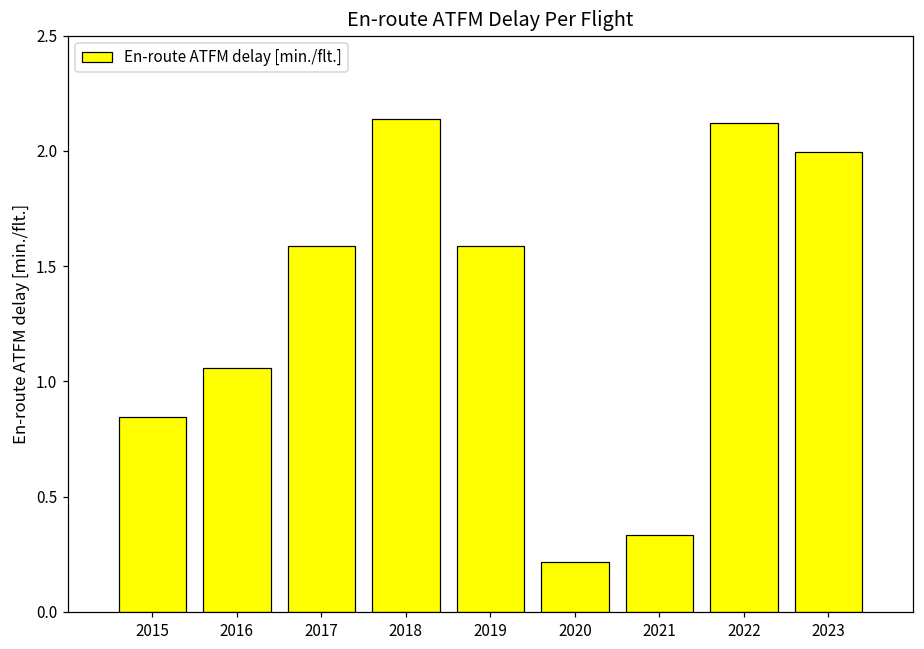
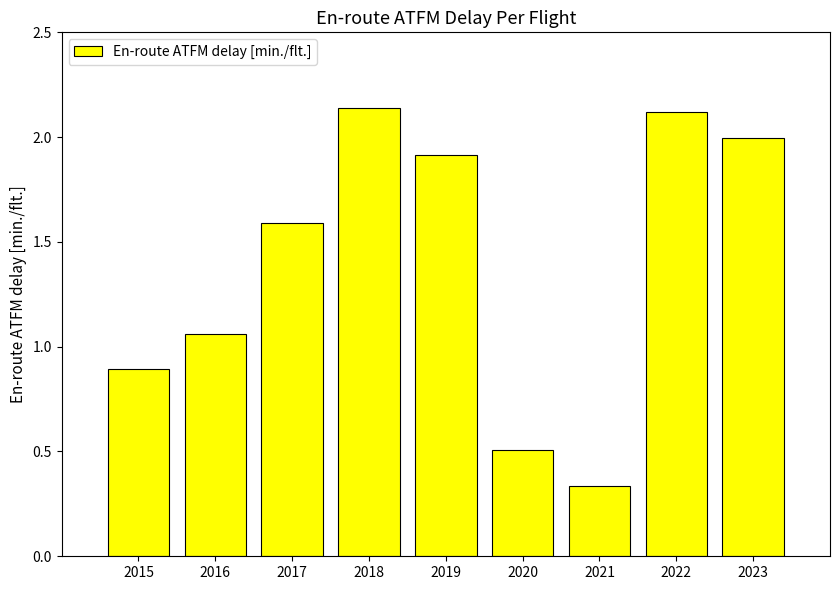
  {
-   "2015": 0.85,
+   "2015": 0.89,
    "2016": 1.06,
    "2017": 1.59,
    "2018": 2.14,
-   "2019": 1.59,
-   "2020": 0.21,
+   "2019": 1.91,
+   "2020": 0.51,
    "2021": 0.33,
    "2022": 2.12,
    "2023": 2.00
  }
